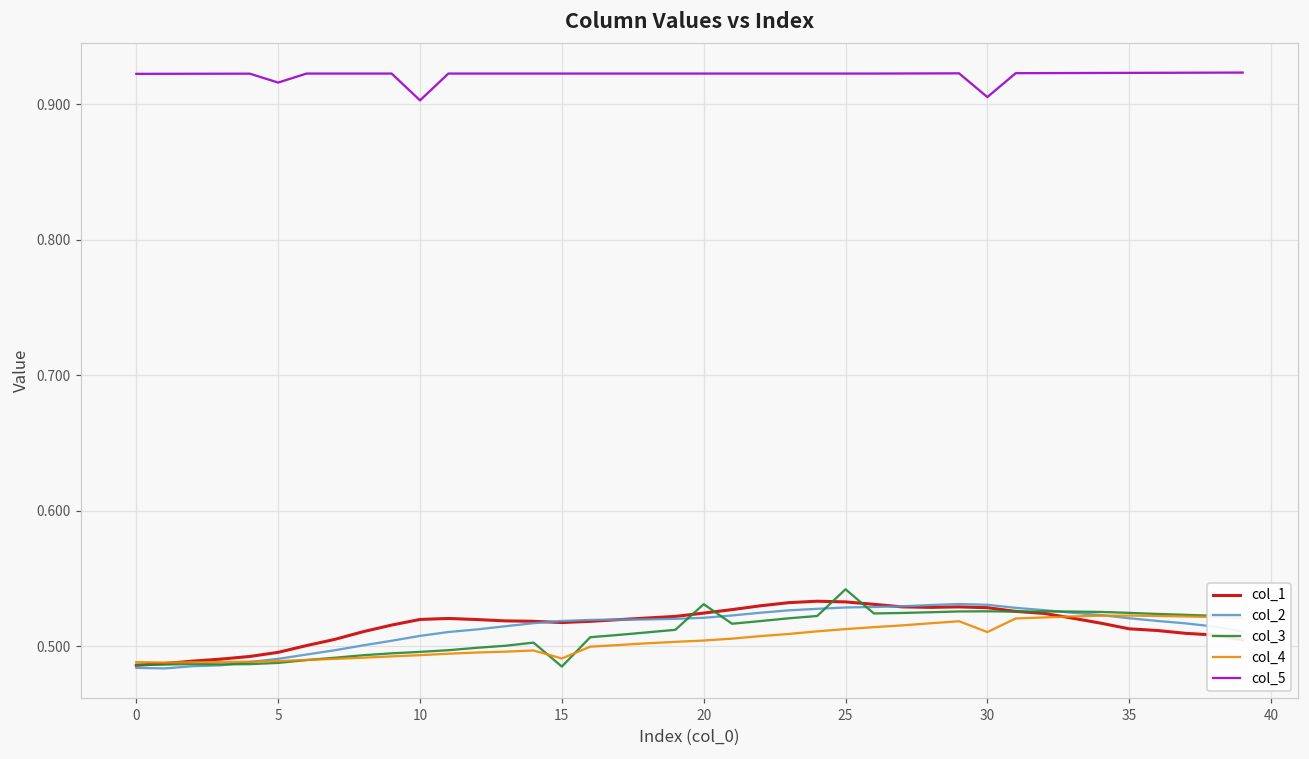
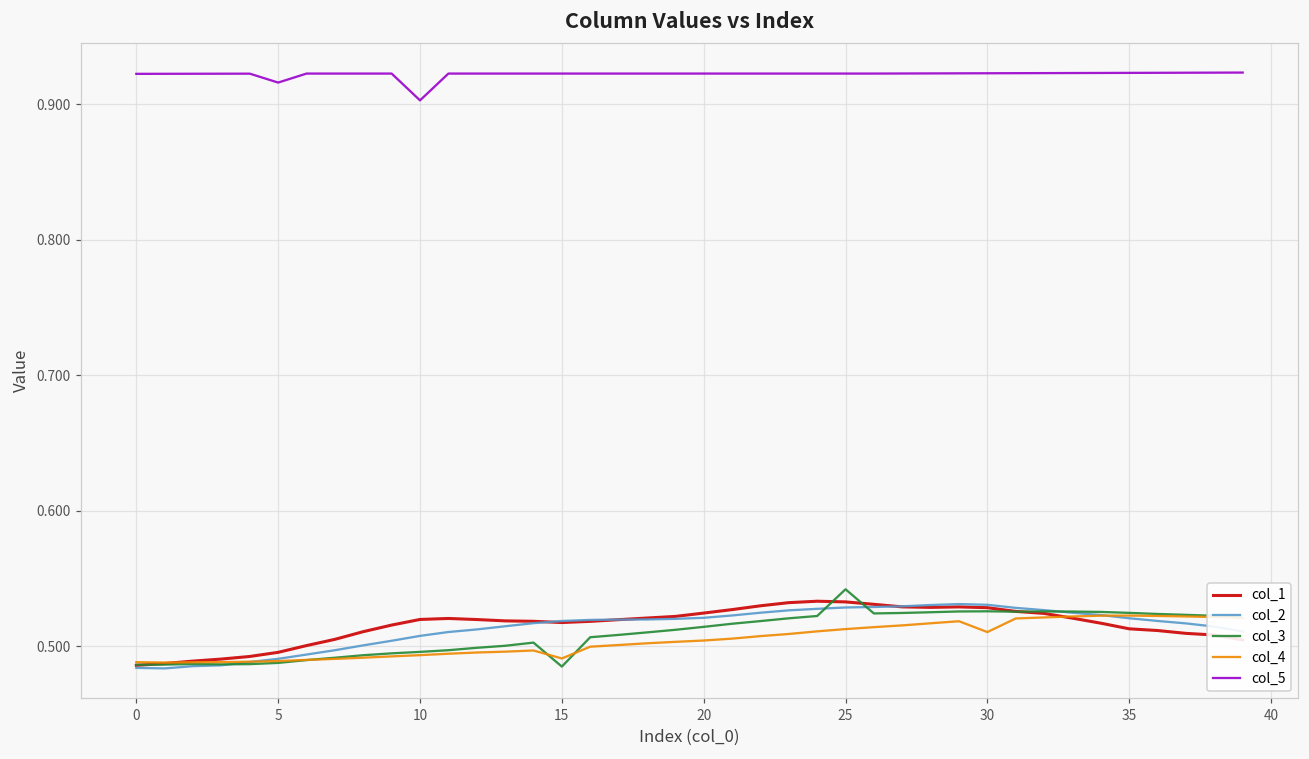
  {
    "col_1": {
      "5": 0.496,
      "10": 0.520,
      "20": 0.525,
      "25": 0.533,
      "30": 0.529,
      "35": 0.513
    },
    "col_2": {
      "10": 0.508,
      "20": 0.521,
      "25": 0.529,
      "30": 0.531
    },
    "col_3": {
      "10": 0.496,
      "15": 0.485,
-     "20": 0.531,
+     "20": 0.514,
      "25": 0.542,
      "30": 0.526
    },
    "col_4": {
      "10": 0.494,
      "15": 0.491,
      "20": 0.504,
      "25": 0.513,
      "30": 0.511
    },
    "col_5": {
      "0": 0.923,
      "5": 0.916,
      "10": 0.903,
      "15": 0.923,
      "20": 0.923,
      "25": 0.923,
-     "30": 0.905,
+     "30": 0.923,
      "35": 0.923
    }
  }
